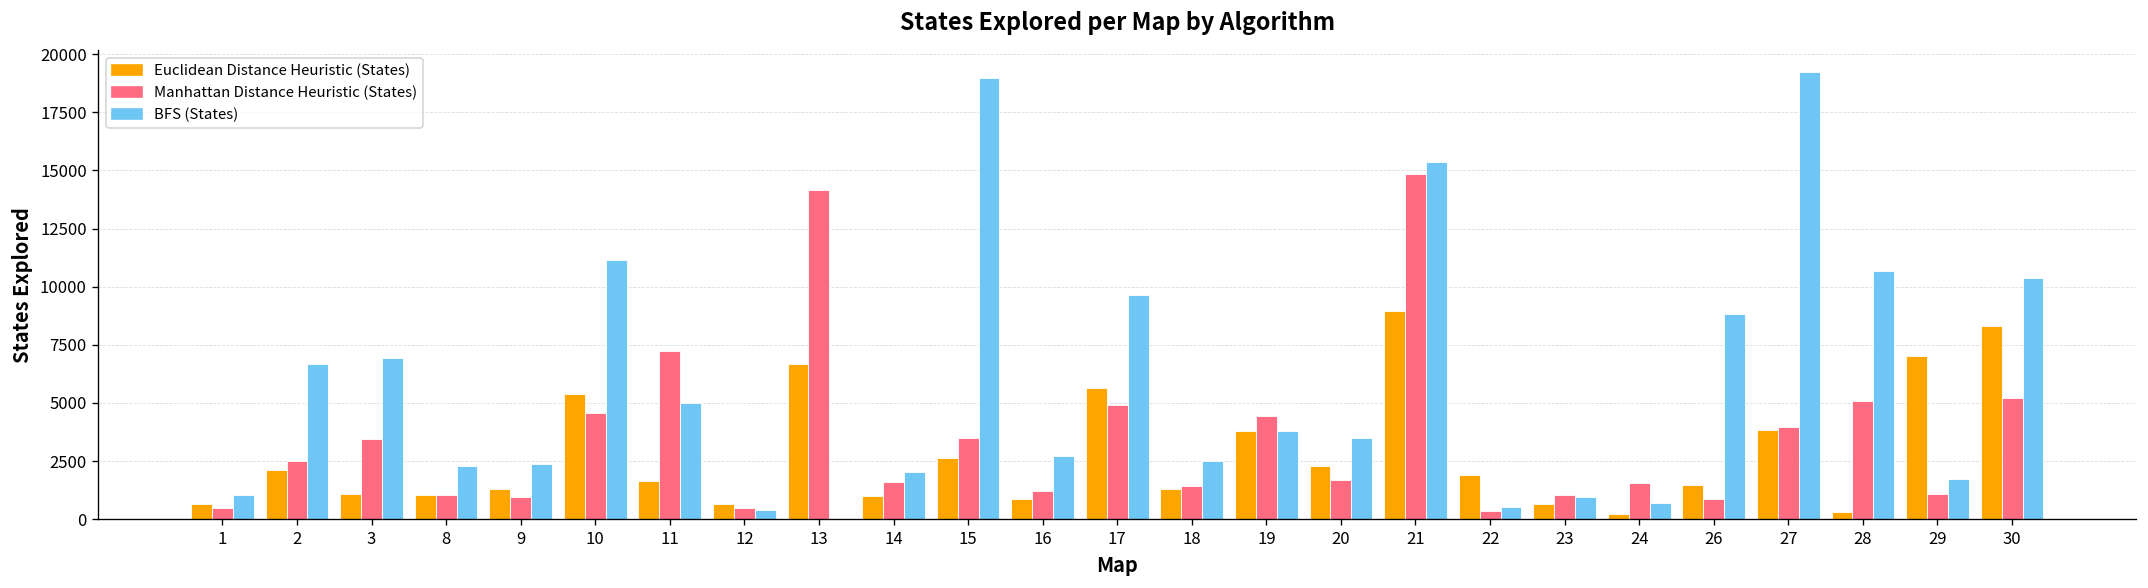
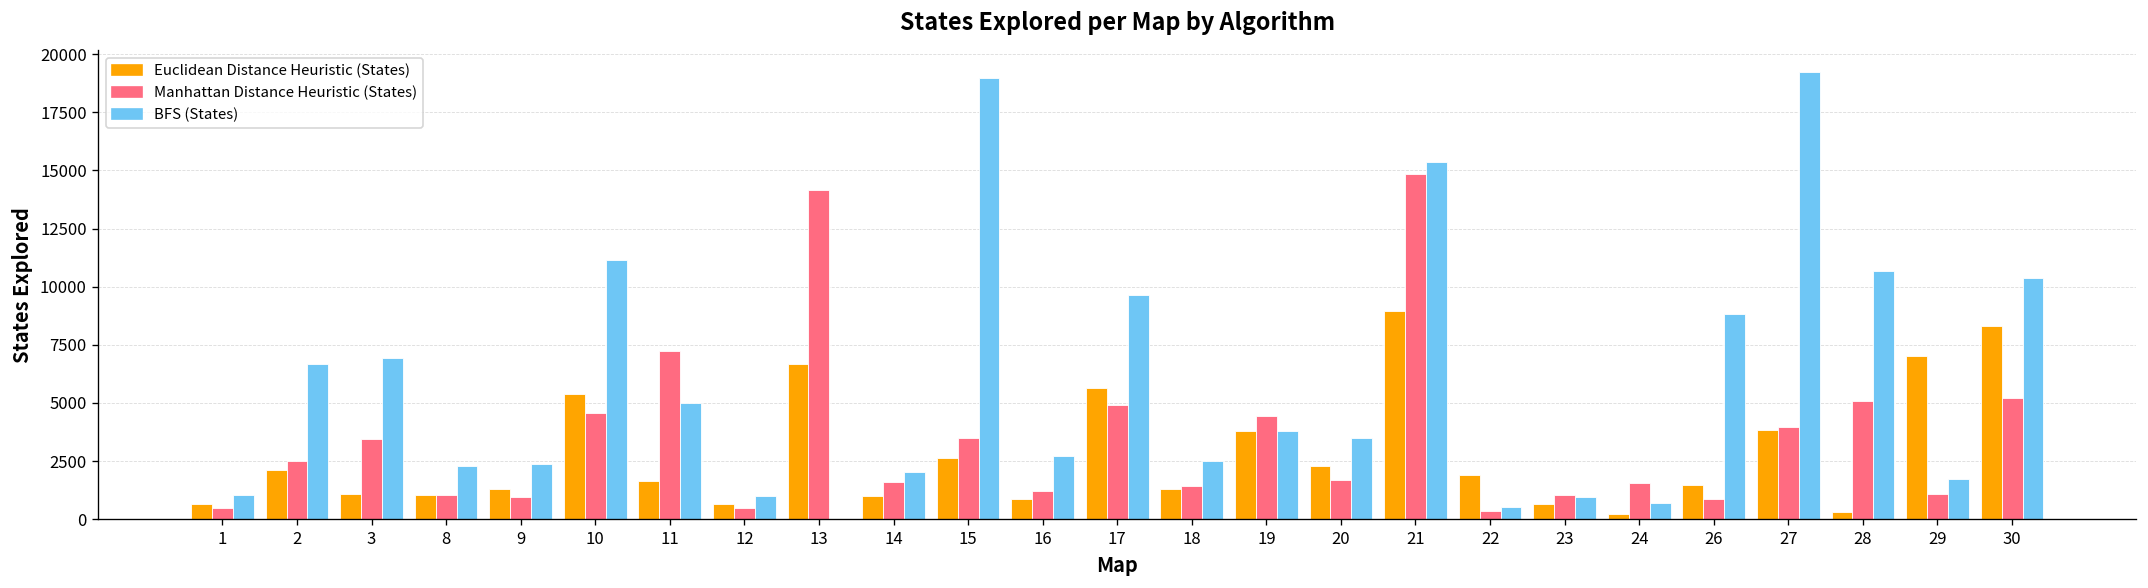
  {
    "Euclidean Distance Heuristic (States)": {
      "1": 700,
      "2": 2100,
      "3": 1100,
      "8": 1000,
      "9": 1300,
      "10": 5400,
      "11": 1600,
      "12": 700,
      "13": 6700,
      "14": 1000,
      "15": 2600,
      "16": 900,
      "17": 5600,
      "18": 1300,
      "19": 3800,
      "20": 2300,
      "21": 9000,
      "22": 1900,
      "23": 600,
      "24": 200,
      "26": 1500,
      "27": 3800,
      "28": 300,
      "29": 7000,
      "30": 8300
    },
    "Manhattan Distance Heuristic (States)": {
      "1": 500,
      "2": 2500,
      "3": 3500,
      "8": 1100,
      "9": 1000,
      "10": 4600,
      "11": 7200,
      "12": 500,
      "13": 14200,
      "14": 1600,
      "15": 3500,
      "16": 1200,
      "17": 4900,
      "18": 1400,
      "19": 4400,
      "20": 1700,
      "21": 14900,
      "22": 300,
      "23": 1100,
      "24": 1600,
      "26": 900,
      "27": 4000,
      "28": 5100,
      "29": 1100,
      "30": 5200
    },
    "BFS (States)": {
      "1": 1000,
      "2": 6700,
      "3": 6900,
      "8": 2300,
      "9": 2400,
      "10": 11200,
      "11": 5000,
-     "12": 400,
+     "12": 1000,
      "13": 0,
      "14": 2000,
      "15": 19000,
      "16": 2700,
      "17": 9700,
      "18": 2500,
      "19": 3800,
      "20": 3500,
      "21": 15400,
      "22": 500,
      "23": 900,
      "24": 700,
      "26": 8800,
      "27": 19200,
      "28": 10700,
      "29": 1700,
      "30": 10400
    }
  }
